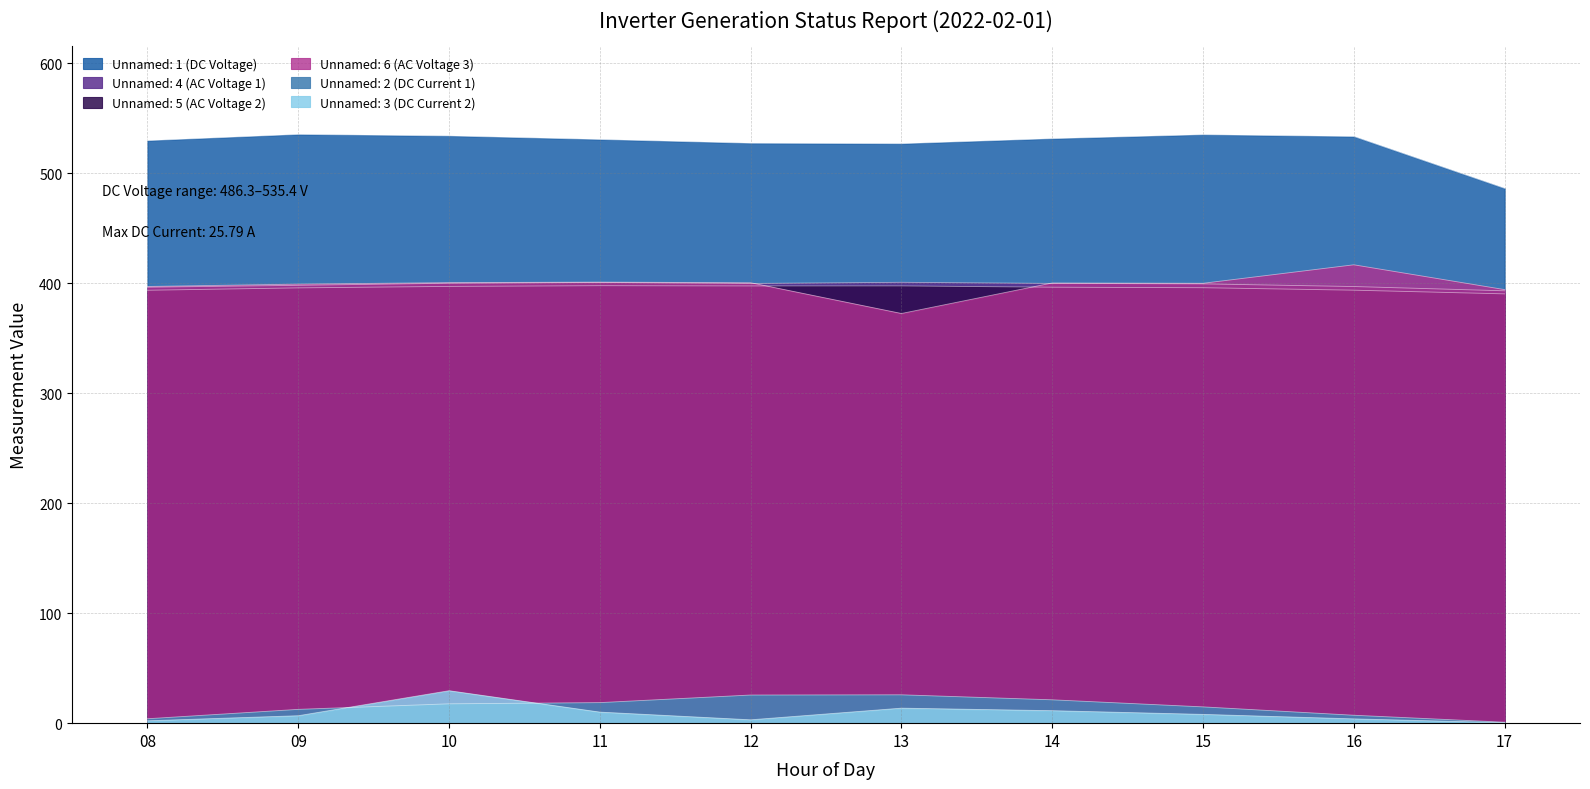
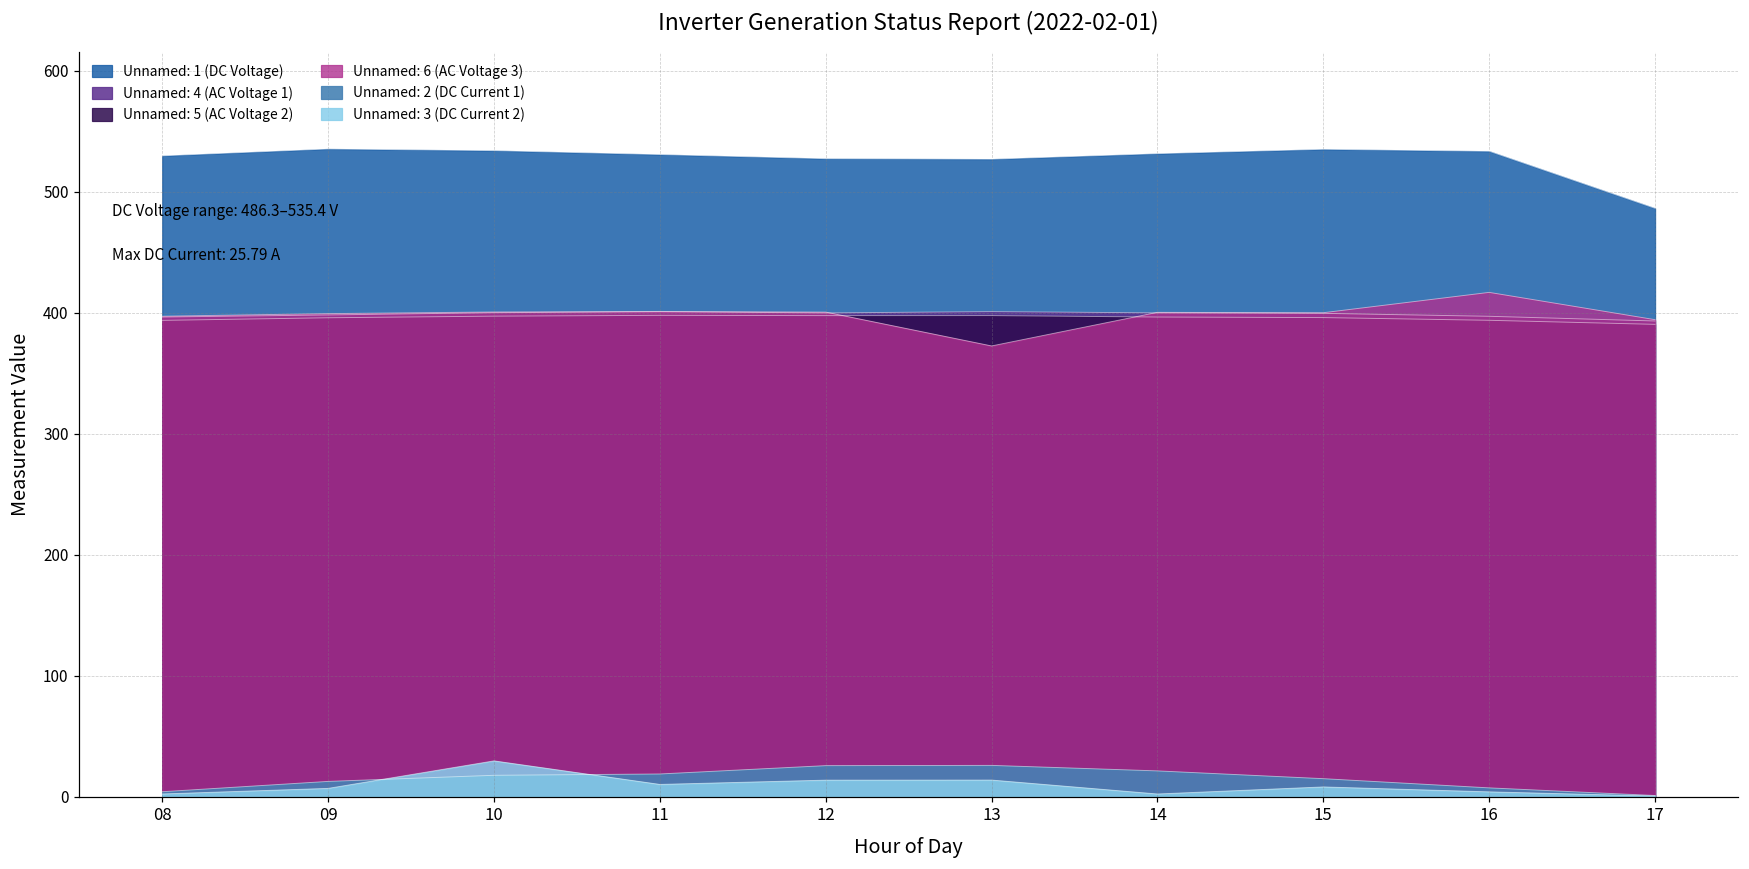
  {
    "Unnamed: 4 (AC Voltage 1)": {
      "13": 401,
      "16": 397
    },
    "Unnamed: 5 (AC Voltage 2)": {
      "08": 394,
      "09": 396,
      "10": 397,
      "11": 398,
      "13": 398,
      "14": 396,
      "15": 396,
      "16": 394,
      "17": 390
    },
    "Unnamed: 6 (AC Voltage 3)": {
      "13": 373,
      "16": 417
    },
    "Unnamed: 3 (DC Current 2)": {
      "09": 7,
      "10": 30,
      "11": 10,
-     "12": 3,
+     "12": 14,
      "13": 14,
-     "14": 11,
+     "14": 2,
      "15": 8,
      "16": 4
    }
  }
